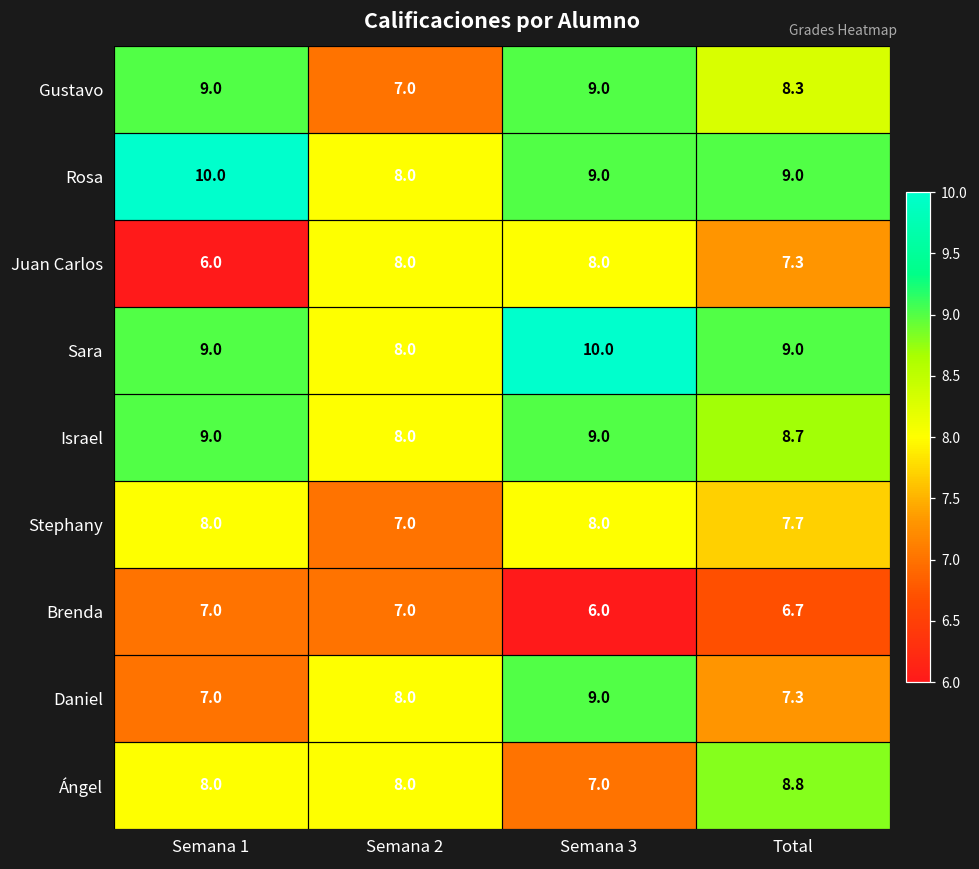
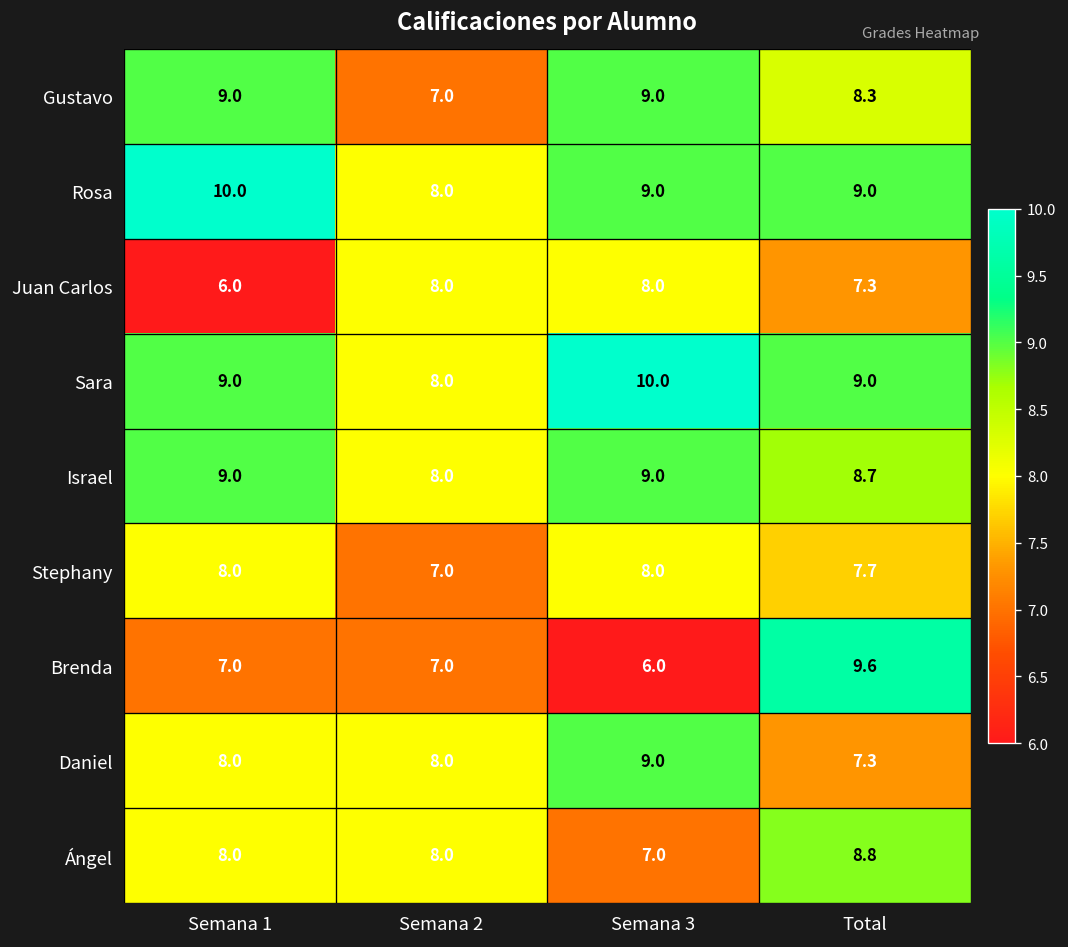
  {
    "Gustavo": {
      "Semana 1": 9.0,
      "Semana 2": 7.0,
      "Semana 3": 9.0,
      "Total": 8.3
    },
    "Rosa": {
      "Semana 1": 10.0,
      "Semana 2": 8.0,
      "Semana 3": 9.0,
      "Total": 9.0
    },
    "Juan Carlos": {
      "Semana 1": 6.0,
      "Semana 2": 8.0,
      "Semana 3": 8.0,
      "Total": 7.3
    },
    "Sara": {
      "Semana 1": 9.0,
      "Semana 2": 8.0,
      "Semana 3": 10.0,
      "Total": 9.0
    },
    "Israel": {
      "Semana 1": 9.0,
      "Semana 2": 8.0,
      "Semana 3": 9.0,
      "Total": 8.7
    },
    "Stephany": {
      "Semana 1": 8.0,
      "Semana 2": 7.0,
      "Semana 3": 8.0,
      "Total": 7.7
    },
    "Brenda": {
      "Semana 1": 7.0,
      "Semana 2": 7.0,
      "Semana 3": 6.0,
-     "Total": 6.7
+     "Total": 9.6
    },
    "Daniel": {
-     "Semana 1": 7.0,
+     "Semana 1": 8.0,
      "Semana 2": 8.0,
      "Semana 3": 9.0,
      "Total": 7.3
    },
    "Ángel": {
      "Semana 1": 8.0,
      "Semana 2": 8.0,
      "Semana 3": 7.0,
      "Total": 8.8
    }
  }
